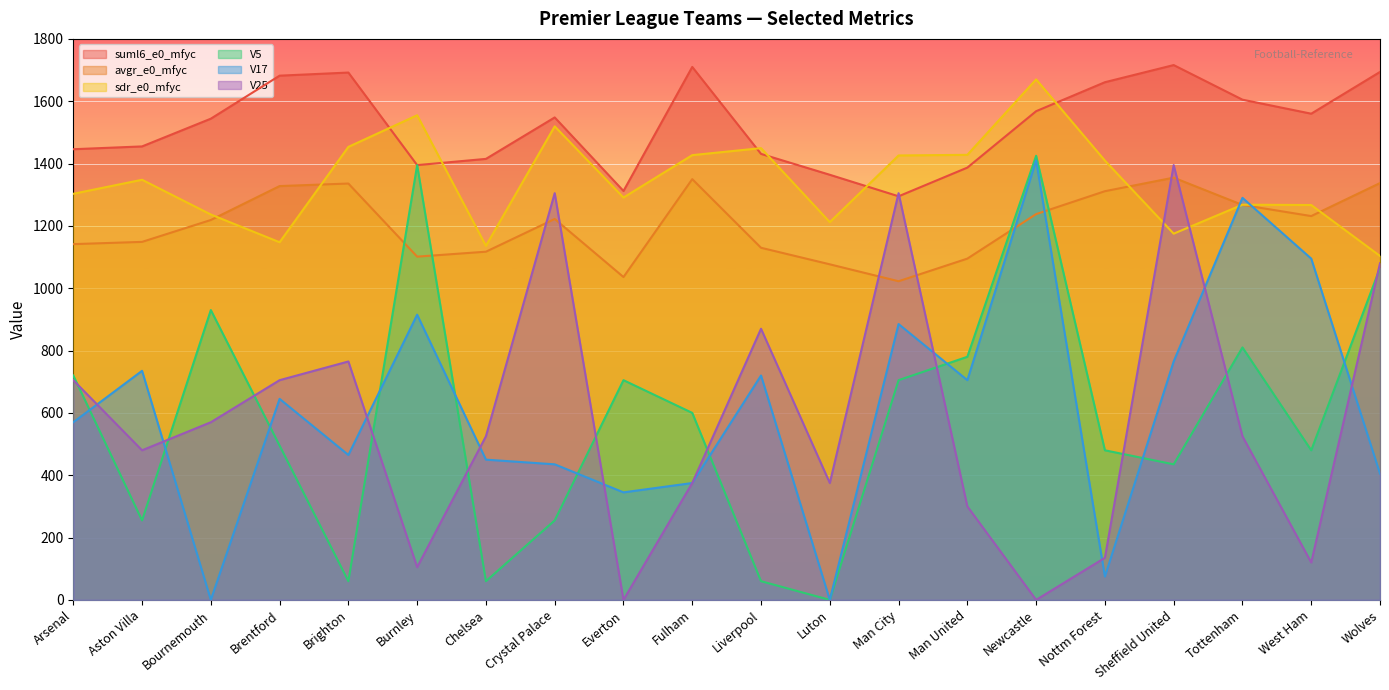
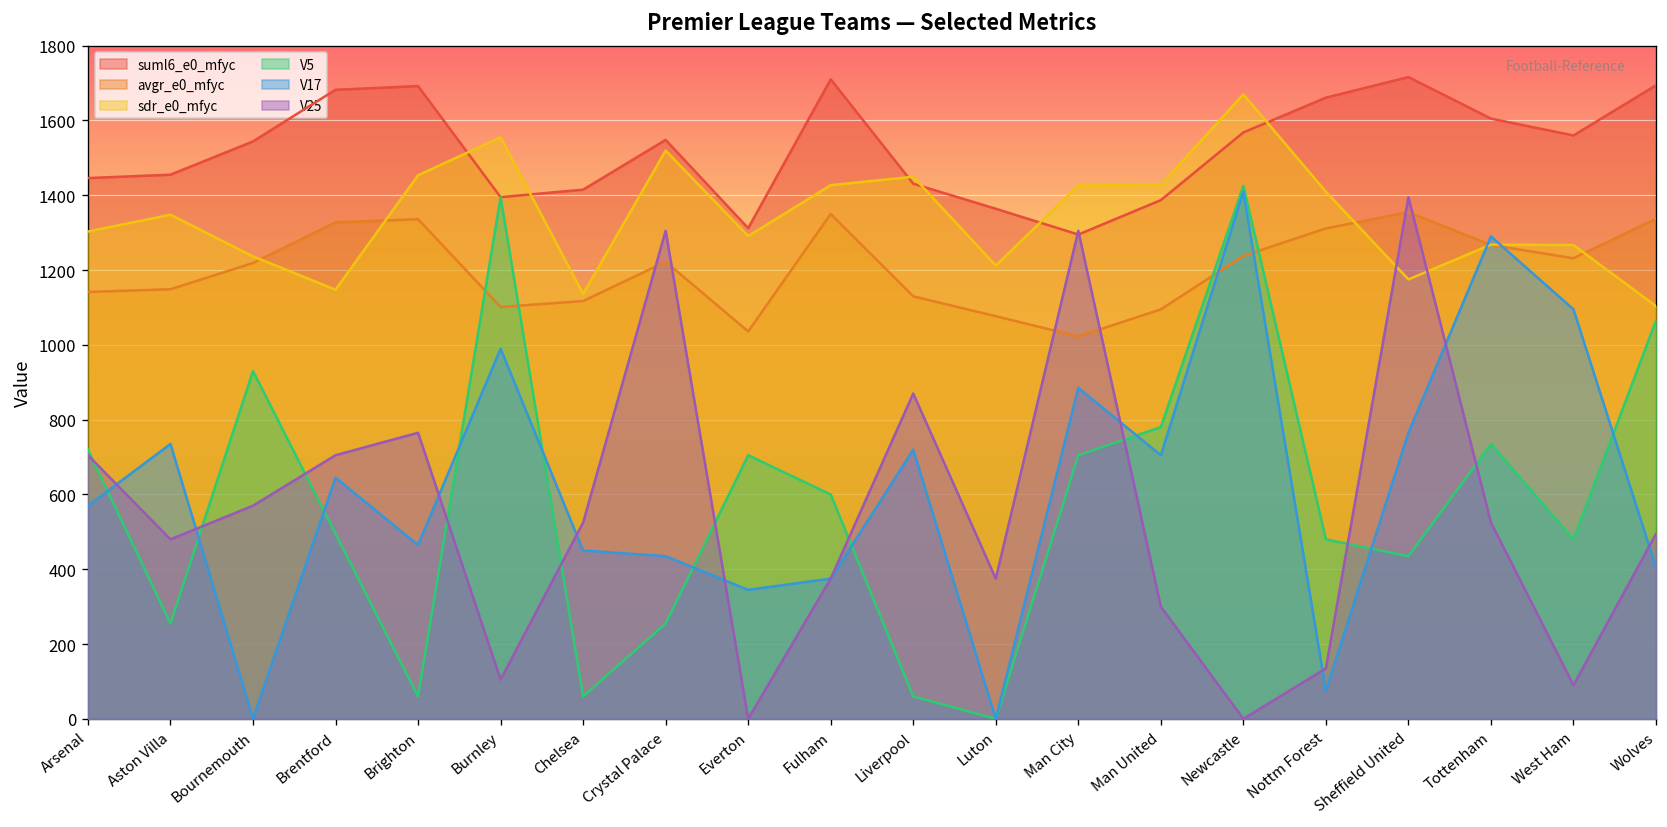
  {
    "V5": {
      "Arsenal": 720,
      "Aston Villa": 260,
      "Bournemouth": 930,
      "Brentford": 500,
      "Brighton": 60,
      "Chelsea": 60,
      "Crystal Palace": 260,
      "Everton": 710,
      "Fulham": 600,
      "Liverpool": 60,
      "Man City": 710,
      "Man United": 780,
      "Newcastle": 1430,
      "Nottm Forest": 480,
      "Sheffield United": 440,
-     "Tottenham": 810,
+     "Tottenham": 740,
      "West Ham": 480,
      "Wolves": 1070
    },
    "V17": {
      "Arsenal": 570,
      "Aston Villa": 740,
      "Bournemouth": 0,
      "Brentford": 650,
      "Brighton": 470,
-     "Burnley": 920,
+     "Burnley": 990,
      "Chelsea": 450,
      "Crystal Palace": 440,
      "Everton": 350,
      "Liverpool": 720,
      "Man City": 890,
      "Man United": 710,
      "Newcastle": 1410,
      "Nottm Forest": 80,
      "Sheffield United": 770,
      "Tottenham": 1290,
      "West Ham": 1100,
      "Wolves": 410
    },
    "V25": {
      "Arsenal": 710,
      "Aston Villa": 480,
      "Bournemouth": 570,
      "Brentford": 710,
      "Brighton": 770,
      "Burnley": 110,
      "Chelsea": 530,
      "Crystal Palace": 1310,
      "Everton": 0,
      "Liverpool": 870,
      "Luton": 380,
      "Man City": 1310,
      "Man United": 300,
      "Newcastle": 0,
      "Nottm Forest": 140,
      "Sheffield United": 1400,
      "Tottenham": 530,
-     "West Ham": 120,
-     "Wolves": 1080
+     "West Ham": 90,
+     "Wolves": 500
    }
  }
